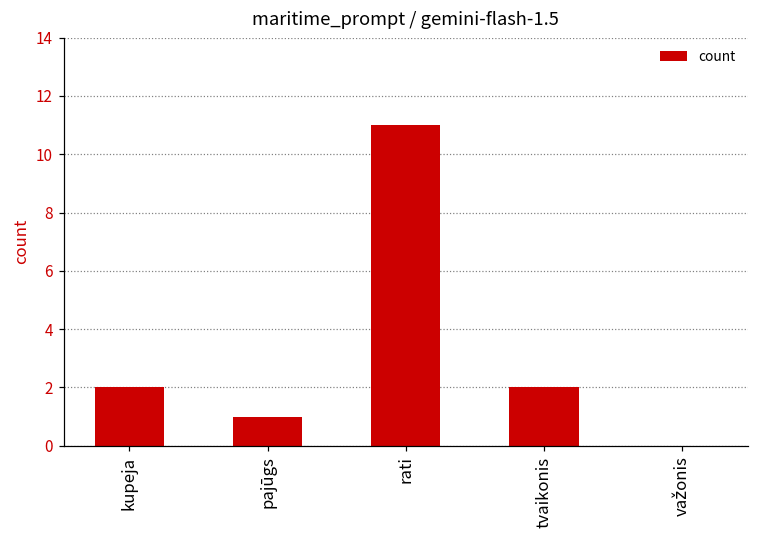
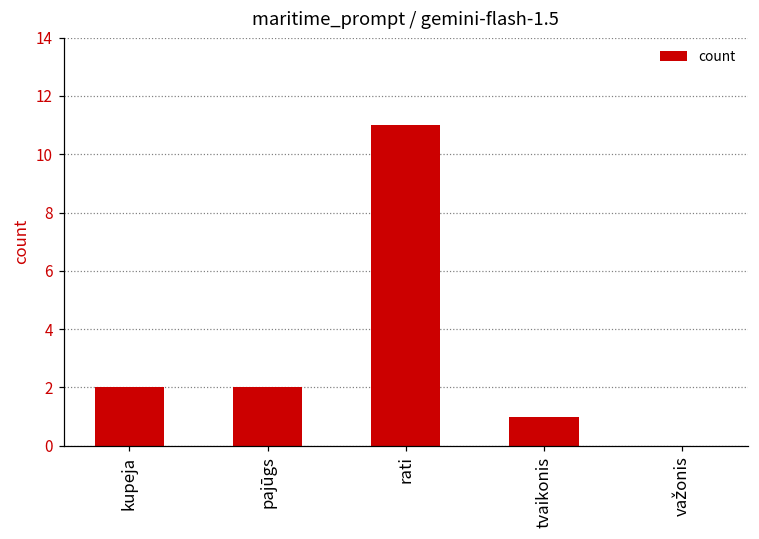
  {
    "kupeja": 2,
-   "pajūgs": 1,
+   "pajūgs": 2,
    "rati": 11,
-   "tvaikonis": 2,
+   "tvaikonis": 1,
    "važonis": 0
  }
